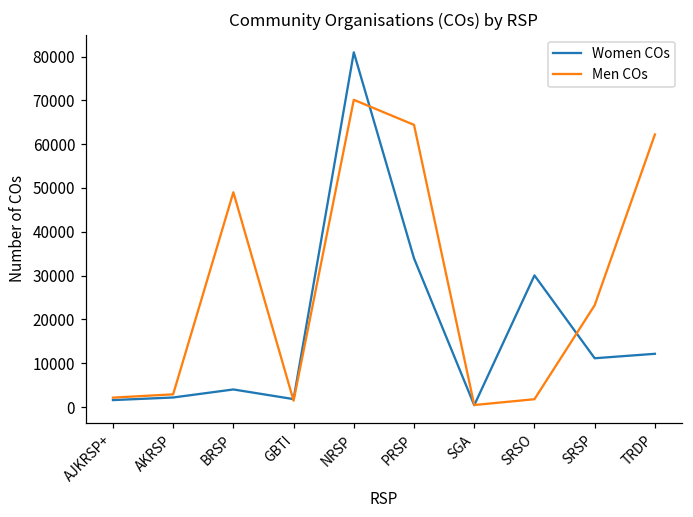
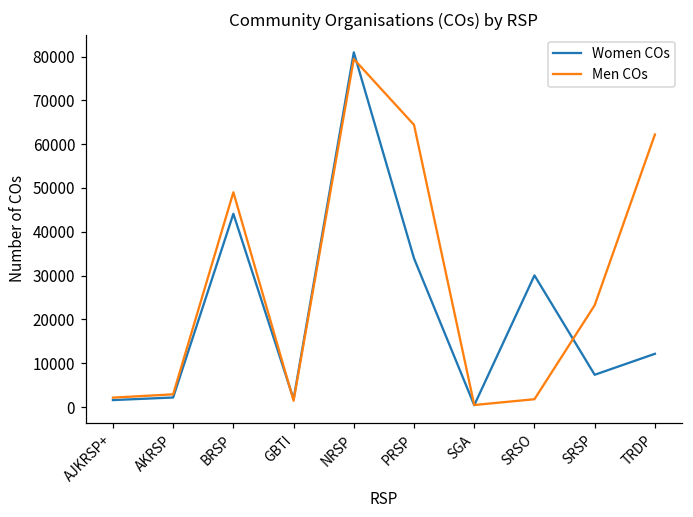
  {
    "Women COs": {
      "AKRSP": 2000,
-     "BRSP": 4000,
+     "BRSP": 44000,
      "NRSP": 81000,
      "PRSP": 34000,
      "SRSO": 30000,
-     "SRSP": 11000,
+     "SRSP": 7000,
      "TRDP": 12000
    },
    "Men COs": {
      "AKRSP": 3000,
      "BRSP": 49000,
-     "NRSP": 70000,
+     "NRSP": 79000,
      "PRSP": 64000,
      "SRSO": 2000,
      "SRSP": 23000,
      "TRDP": 62000
    }
  }
